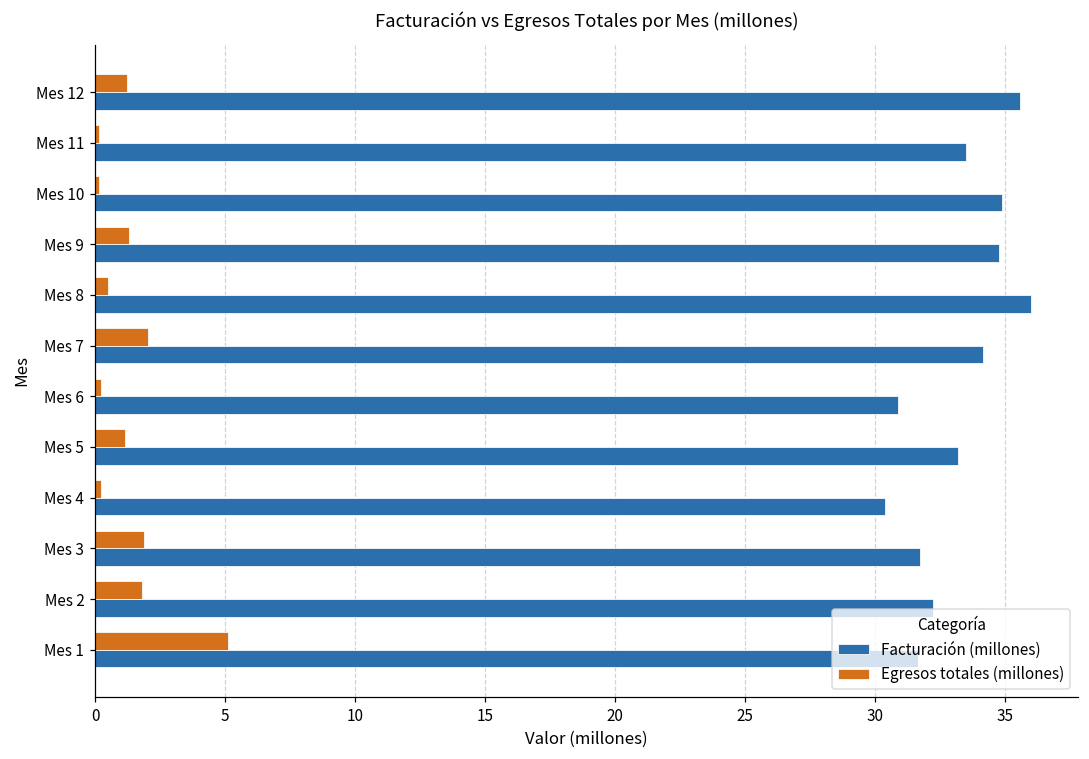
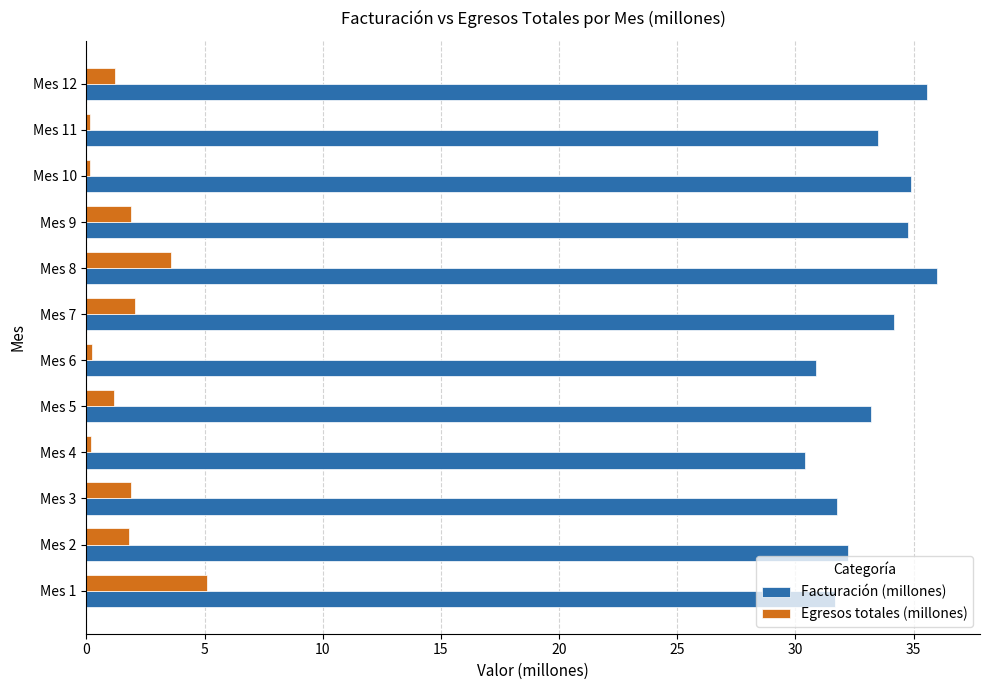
  {
    "Facturación (millones)": {
      "Mes 12": 35.6,
      "Mes 11": 33.5,
      "Mes 10": 34.9,
      "Mes 9": 34.8,
      "Mes 8": 36.0,
      "Mes 7": 34.2,
      "Mes 6": 30.9,
      "Mes 5": 33.2,
      "Mes 4": 30.4,
      "Mes 3": 31.7,
      "Mes 2": 32.2
    },
    "Egresos totales (millones)": {
      "Mes 12": 1.2,
      "Mes 11": 0.1,
      "Mes 10": 0.2,
-     "Mes 9": 1.3,
-     "Mes 8": 0.5,
+     "Mes 9": 1.9,
+     "Mes 8": 3.6,
      "Mes 7": 2.1,
      "Mes 6": 0.2,
      "Mes 5": 1.2,
      "Mes 4": 0.2,
      "Mes 3": 1.9,
      "Mes 2": 1.8,
      "Mes 1": 5.1
    }
  }
